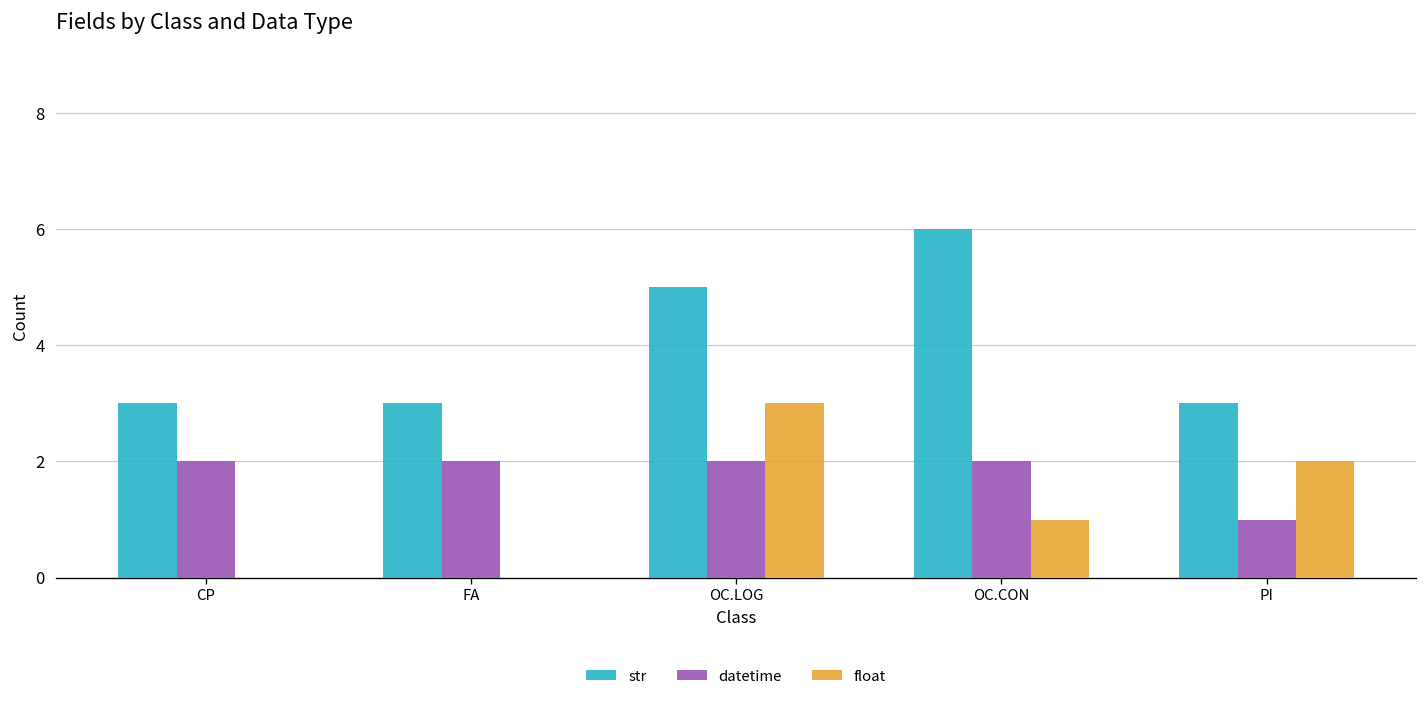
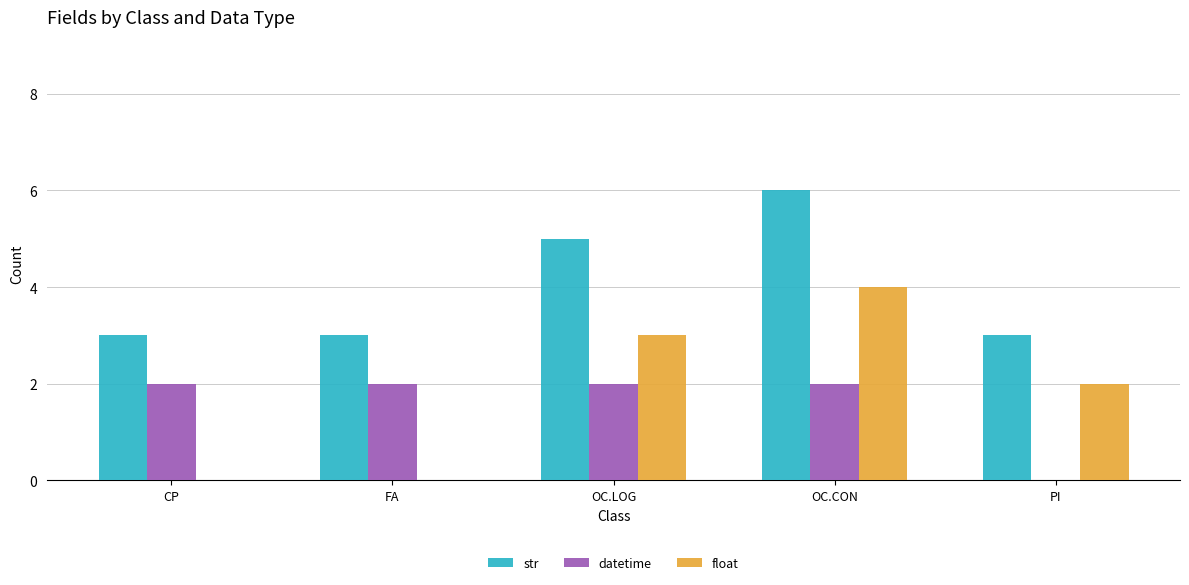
  {
    "str": {
      "CP": 3,
      "FA": 3,
      "OC.LOG": 5,
      "OC.CON": 6,
      "PI": 3
    },
    "datetime": {
      "CP": 2,
      "FA": 2,
      "OC.LOG": 2,
      "OC.CON": 2,
-     "PI": 1
+     "PI": 0
    },
    "float": {
      "CP": 0,
      "FA": 0,
      "OC.LOG": 3,
-     "OC.CON": 1,
+     "OC.CON": 4,
      "PI": 2
    }
  }
